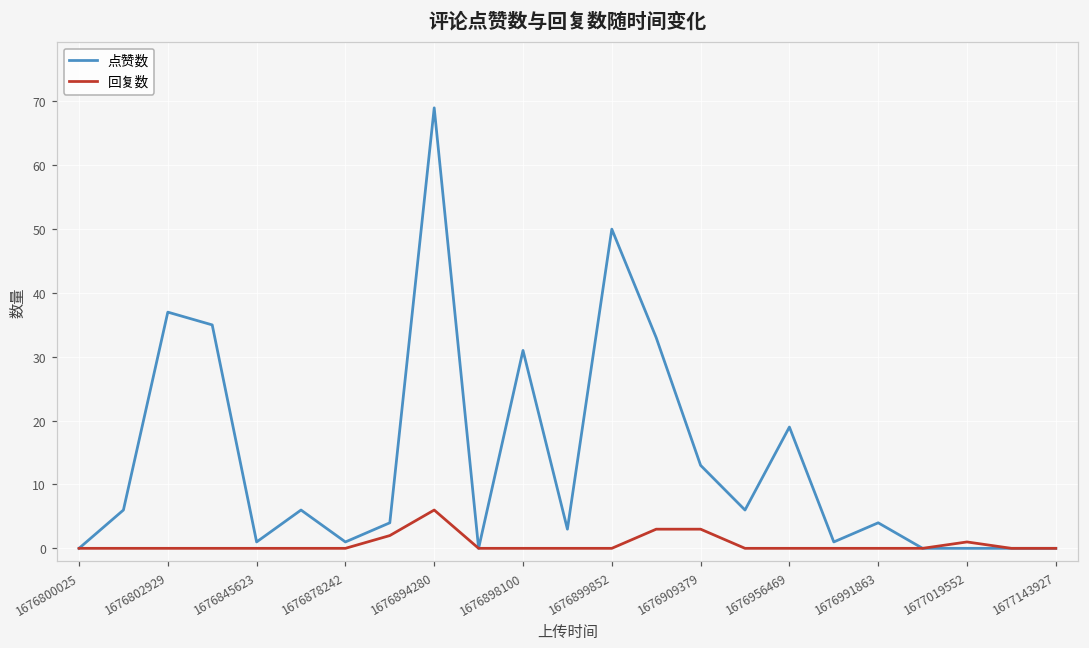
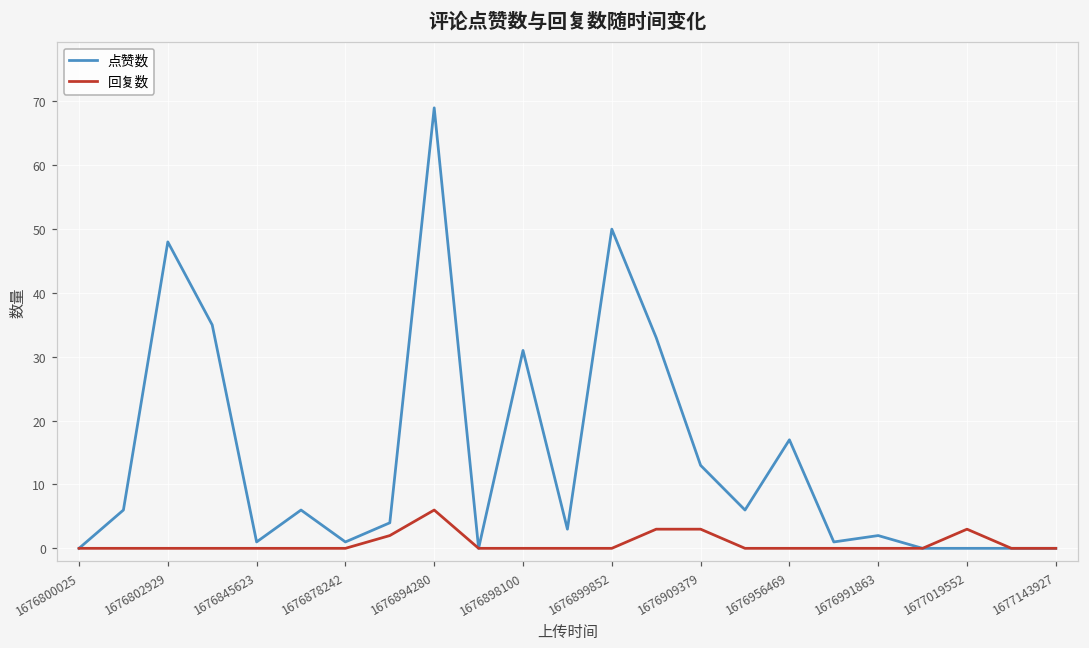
  {
    "点赞数": {
-     "1676802929": 37,
+     "1676802929": 48,
      "1676845623": 1,
      "1676878242": 1,
      "1676894280": 69,
      "1676898100": 31,
      "1676899852": 50,
      "1676909379": 13,
-     "1676956469": 19,
-     "1676991863": 4,
+     "1676956469": 17,
+     "1676991863": 2,
      "1677019552": 0
    },
    "回复数": {
      "1676802929": 0,
      "1676845623": 0,
      "1676878242": 0,
      "1676894280": 6,
      "1676898100": 0,
      "1676899852": 0,
      "1676909379": 3,
      "1676956469": 0,
      "1676991863": 0,
-     "1677019552": 1
+     "1677019552": 3
    }
  }
